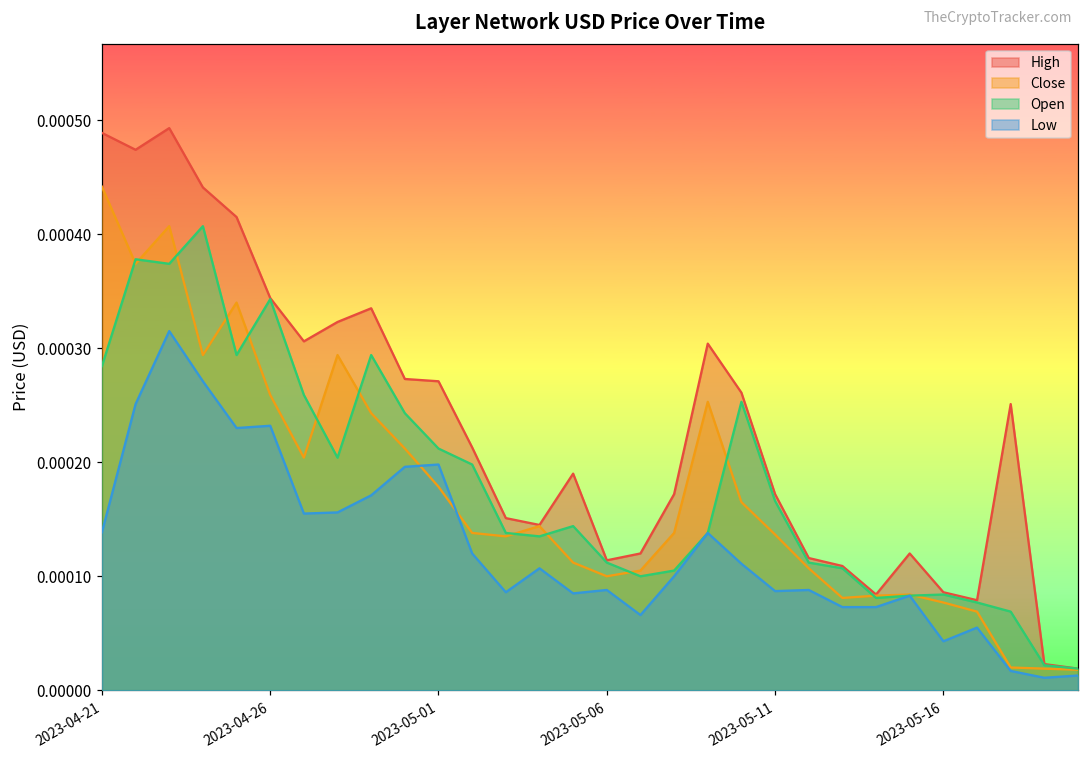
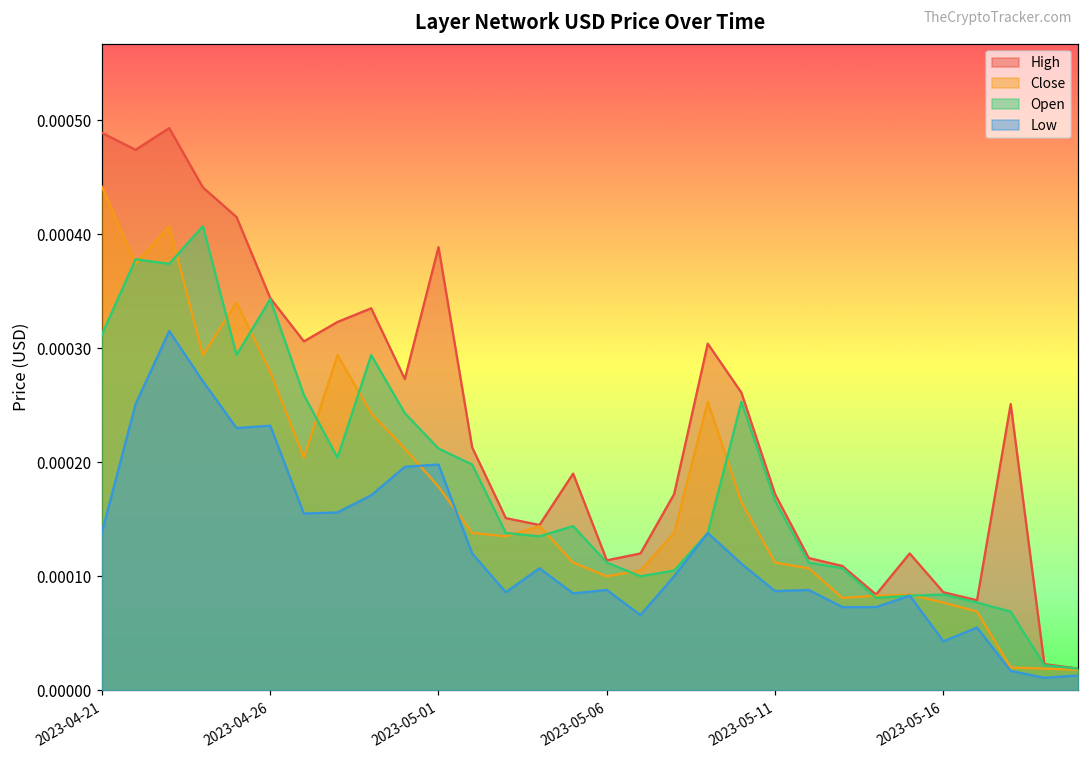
  {
    "High": {
      "2023-04-21": 0.000489,
-     "2023-05-01": 0.000271,
+     "2023-05-01": 0.000389,
      "2023-05-11": 0.000172
    },
    "Close": {
      "2023-04-21": 0.000442,
-     "2023-04-26": 0.000259,
+     "2023-04-26": 0.000279,
      "2023-05-01": 0.000179,
      "2023-05-06": 0.000100,
-     "2023-05-11": 0.000137,
+     "2023-05-11": 0.000112,
      "2023-05-16": 0.000077
    },
    "Open": {
-     "2023-04-21": 0.000284,
+     "2023-04-21": 0.000312,
      "2023-05-01": 0.000212,
      "2023-05-11": 0.000166
    },
    "Low": {
      "2023-04-21": 0.000139,
      "2023-04-26": 0.000232,
      "2023-05-01": 0.000198,
      "2023-05-06": 0.000088,
      "2023-05-11": 0.000087,
      "2023-05-16": 0.000043
    }
  }
